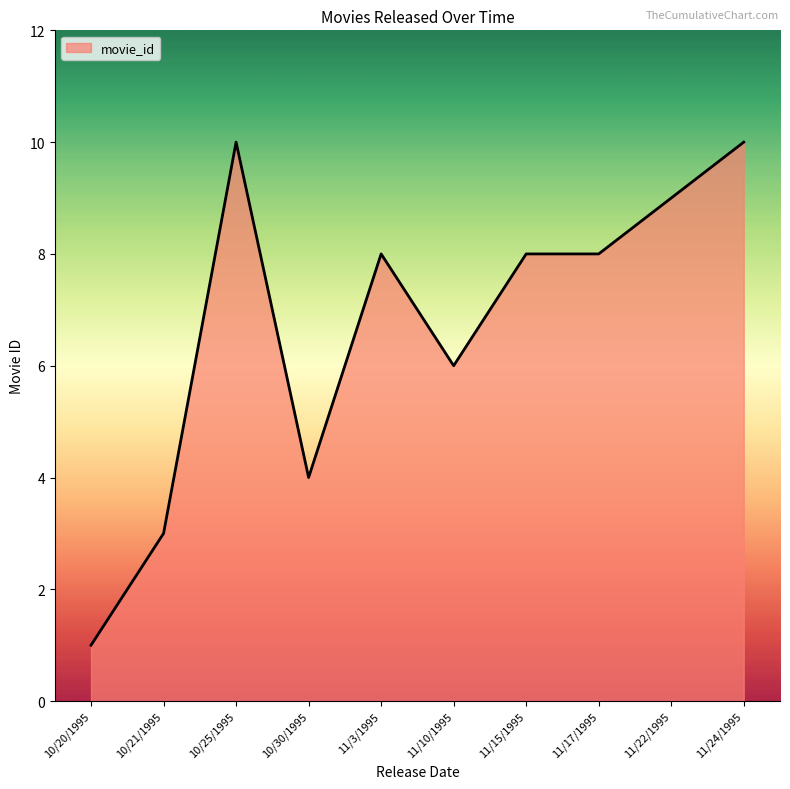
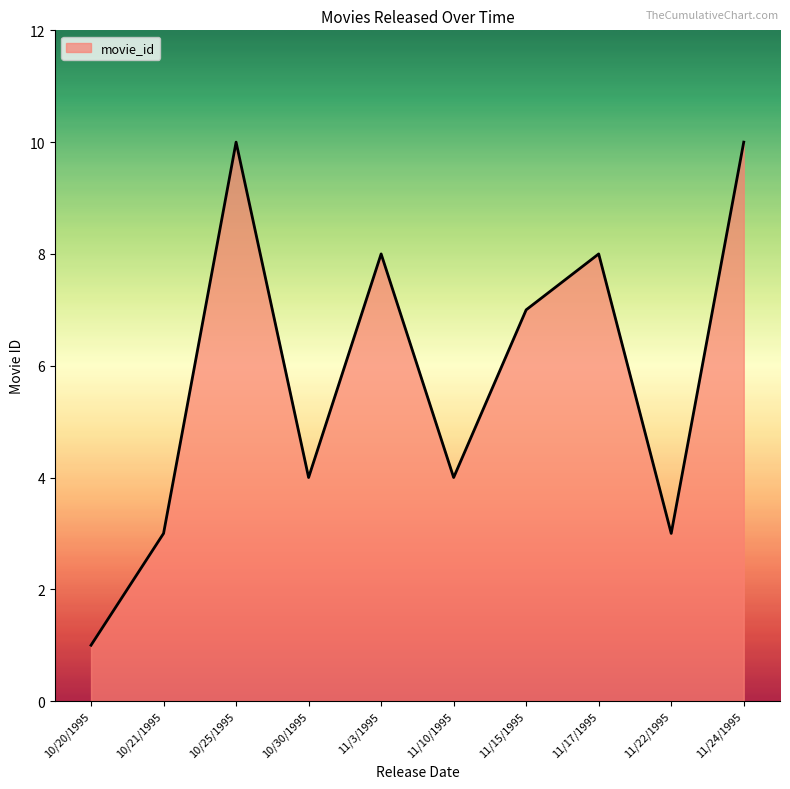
  {
    "10/20/1995": 1,
    "10/21/1995": 3,
    "10/25/1995": 10,
    "10/30/1995": 4,
    "11/3/1995": 8,
-   "11/10/1995": 6,
-   "11/15/1995": 8,
+   "11/10/1995": 4,
+   "11/15/1995": 7,
    "11/17/1995": 8,
-   "11/22/1995": 9,
+   "11/22/1995": 3,
    "11/24/1995": 10
  }
